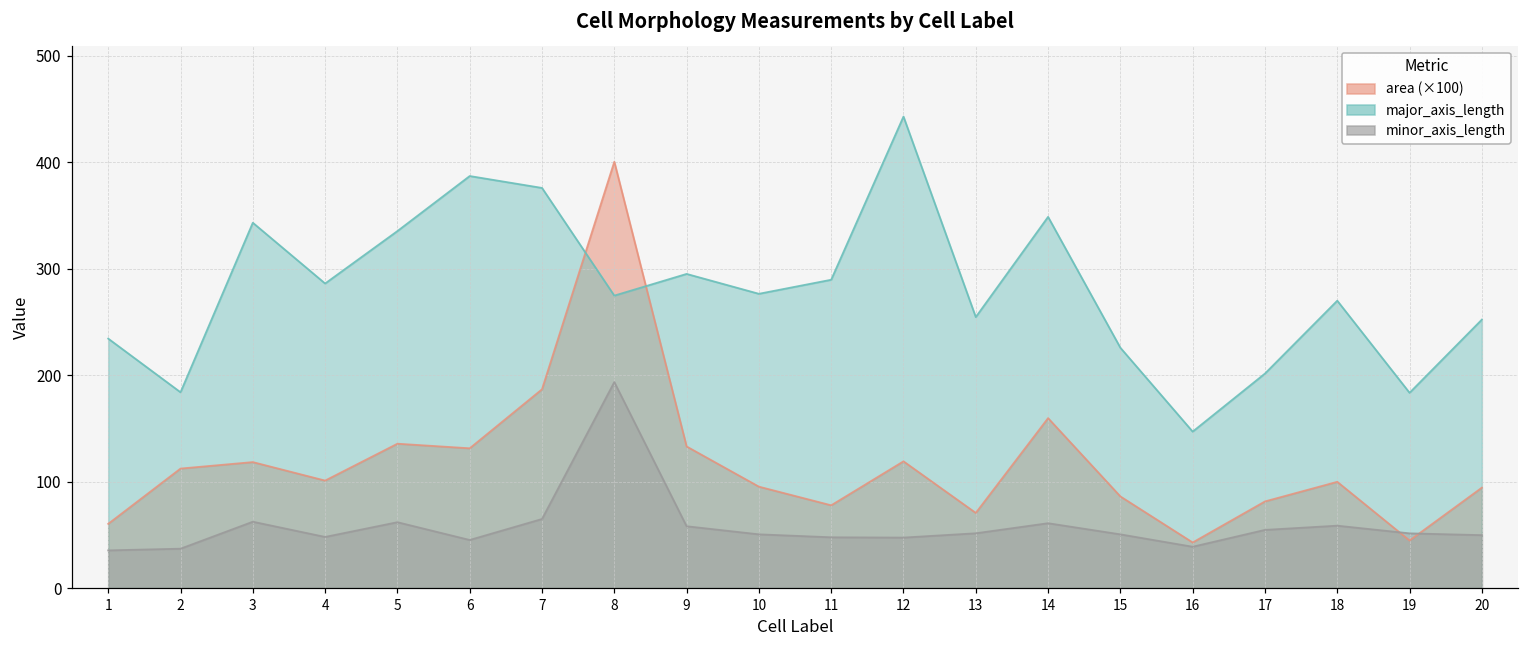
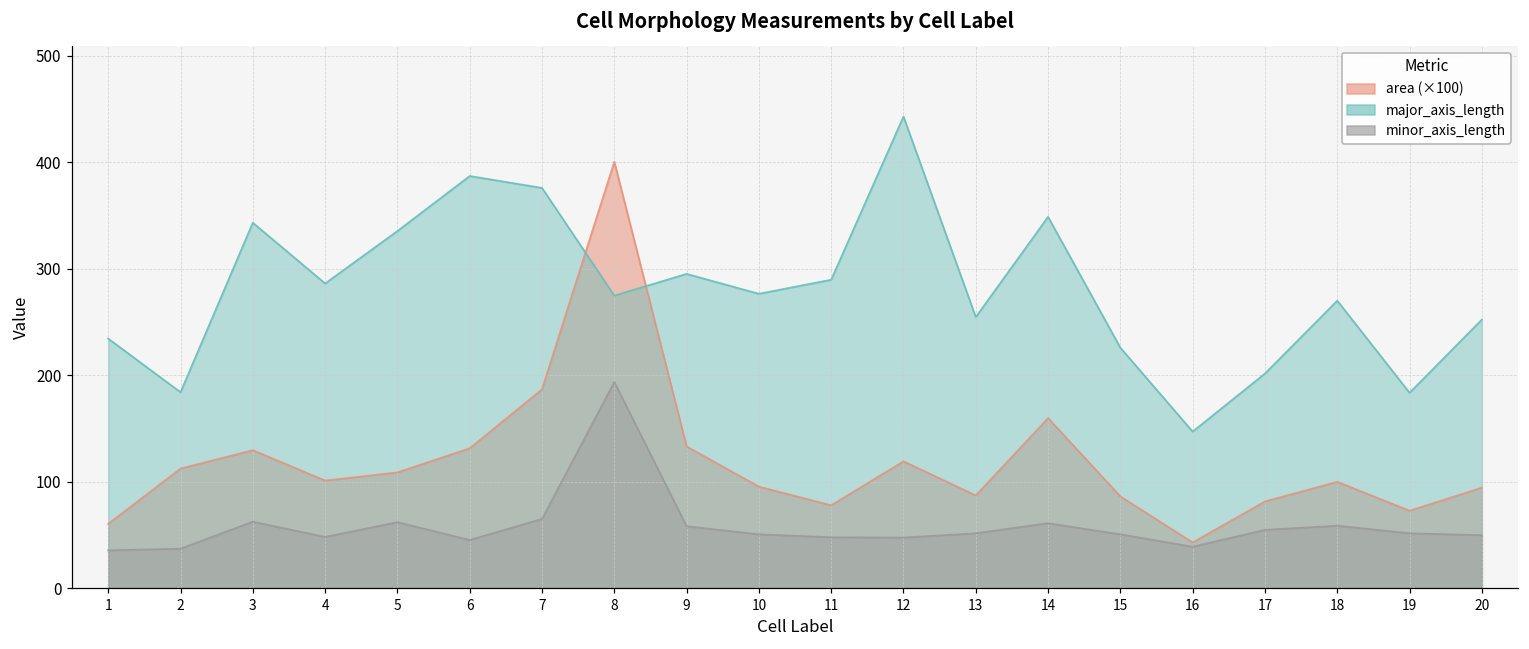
  {
    "area (×100)": {
      "1": 60,
      "2": 110,
-     "3": 120,
+     "3": 130,
      "4": 100,
-     "5": 140,
+     "5": 110,
      "6": 130,
      "7": 190,
      "8": 400,
      "9": 130,
      "10": 100,
      "11": 80,
      "12": 120,
-     "13": 70,
+     "13": 90,
      "14": 160,
      "15": 90,
      "16": 40,
      "17": 80,
      "18": 100,
-     "19": 40,
+     "19": 70,
      "20": 90
    }
  }
